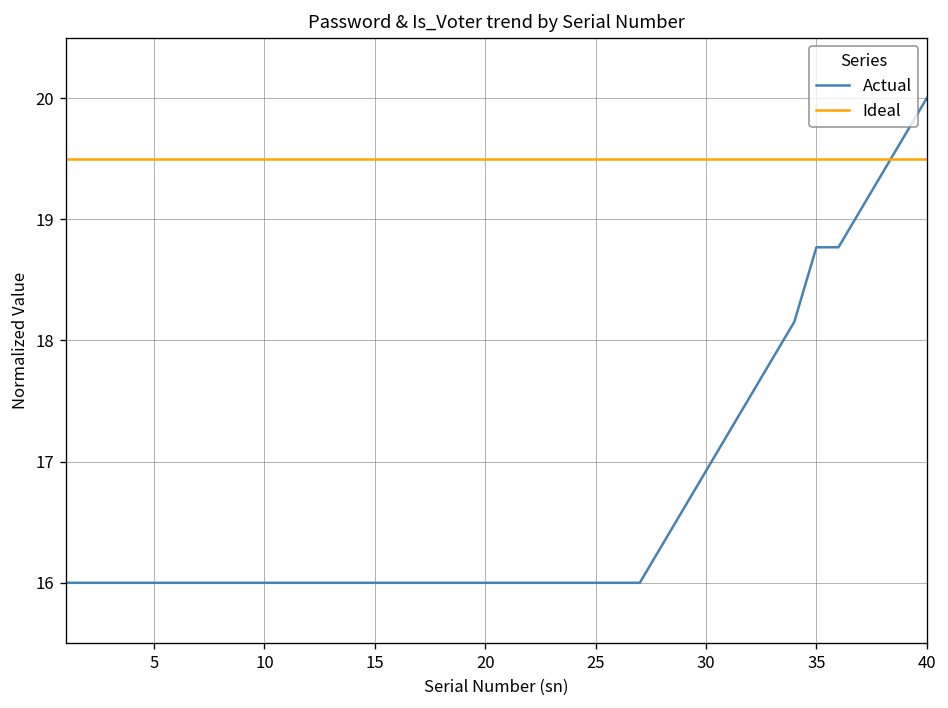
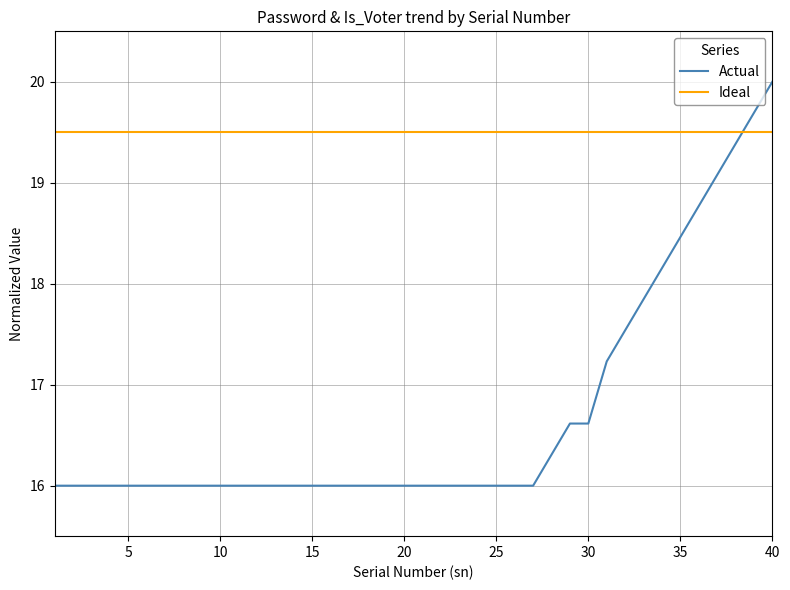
  {
    "Actual": {
      "5": 16.00,
      "10": 16.00,
      "15": 16.00,
      "20": 16.00,
      "25": 16.00,
-     "30": 16.92,
-     "35": 18.77,
+     "30": 16.62,
+     "35": 18.46,
      "40": 20.00
    },
    "Ideal": {
      "5": 19.50,
      "10": 19.50,
      "15": 19.50,
      "20": 19.50,
      "25": 19.50,
      "30": 19.50,
      "35": 19.50,
      "40": 19.50
    }
  }
